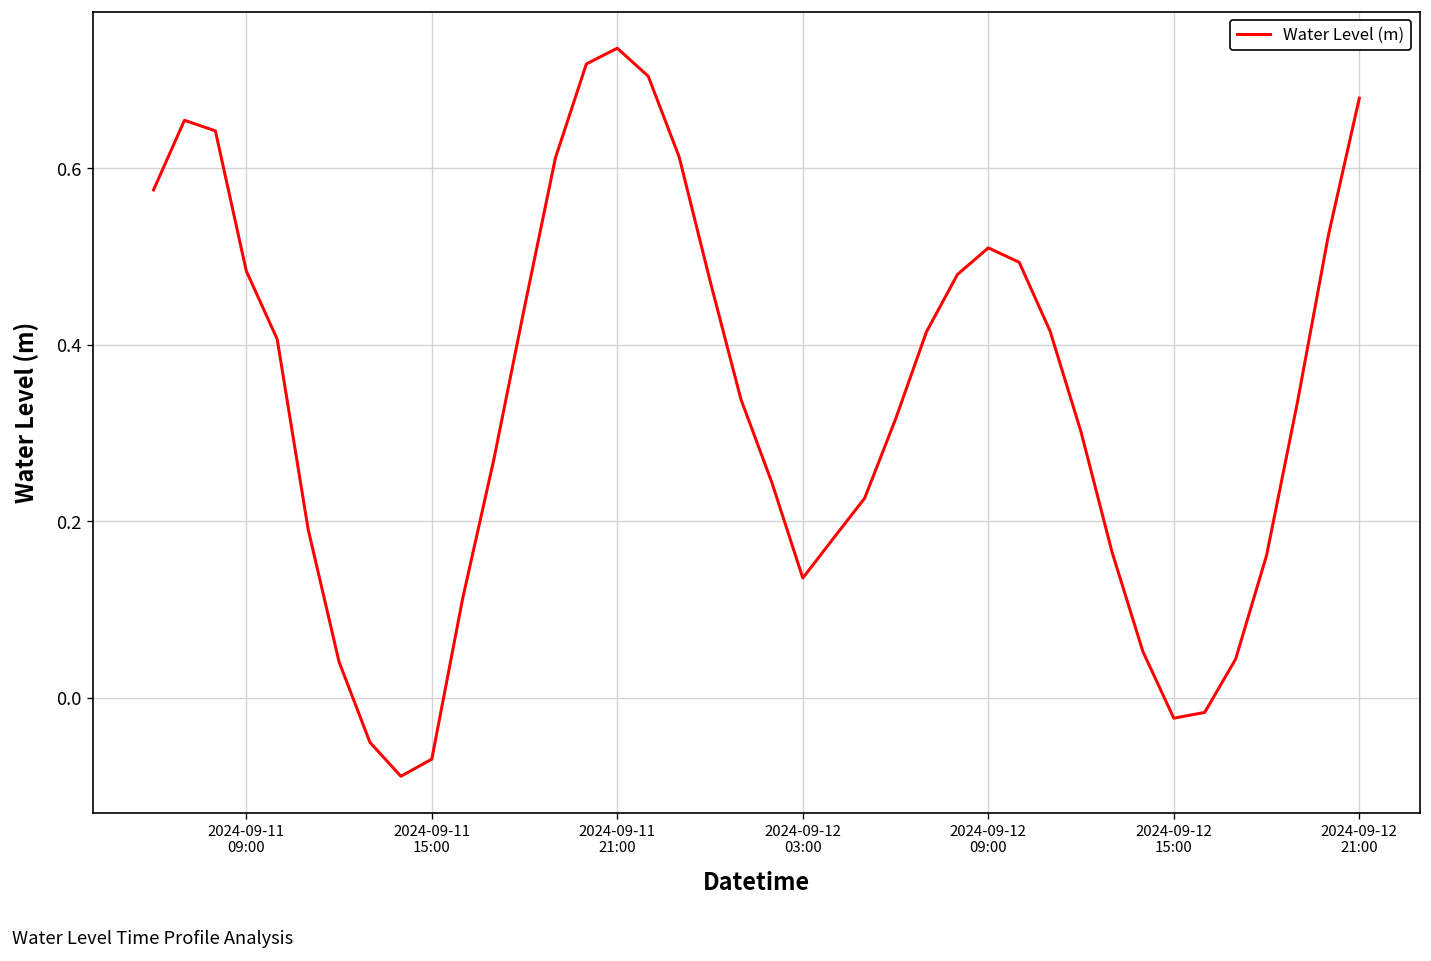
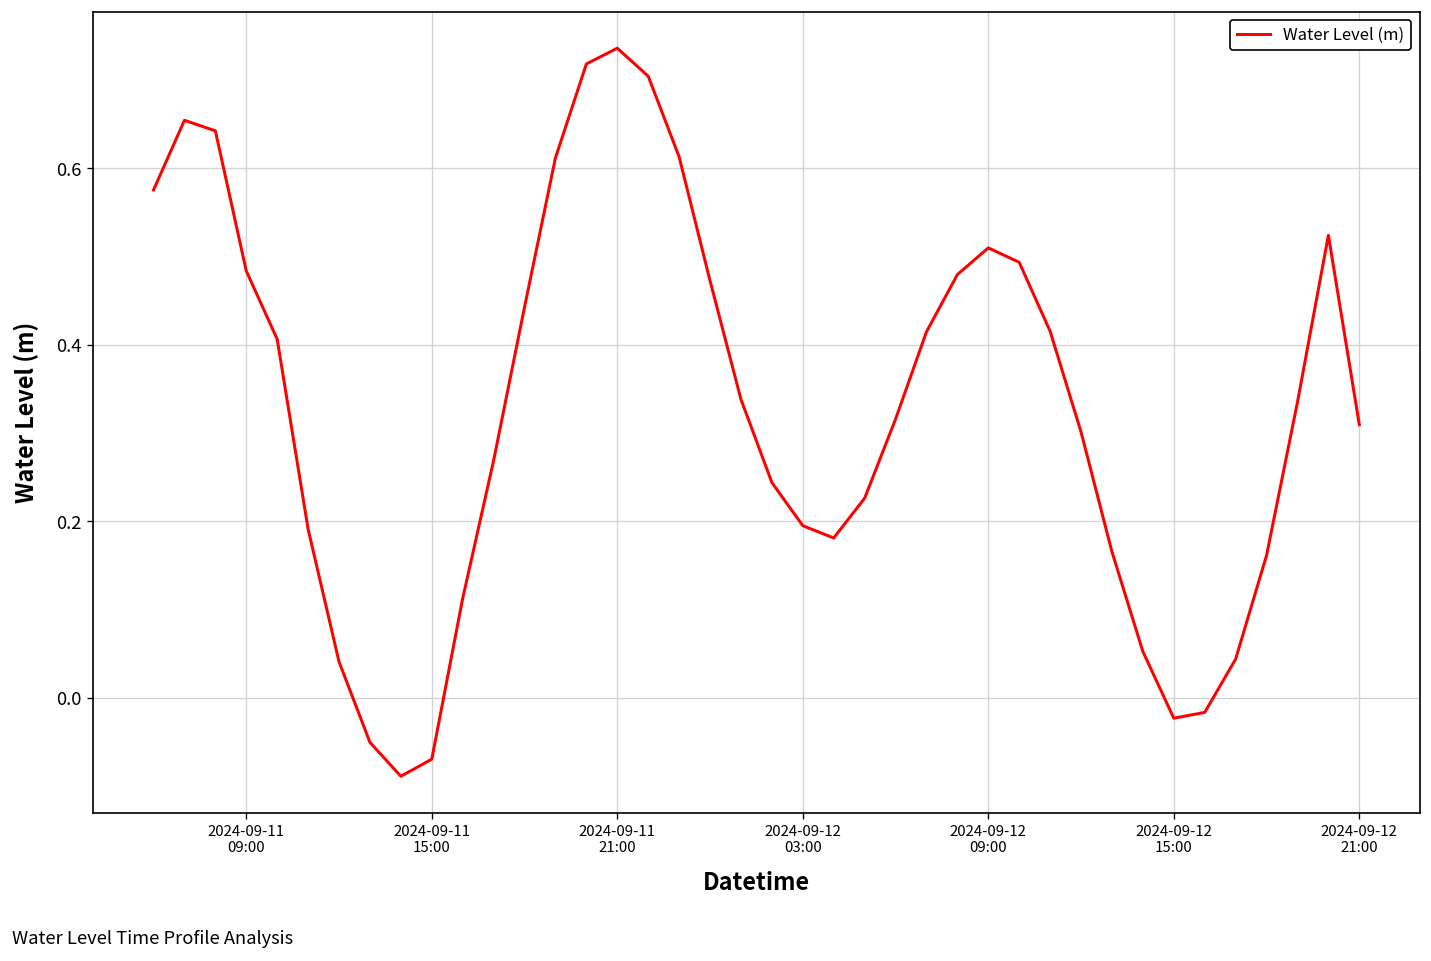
  {
    "2024-09-11 09:00": 0.48,
    "2024-09-11 15:00": -0.07,
    "2024-09-11 21:00": 0.74,
-   "2024-09-12 03:00": 0.14,
+   "2024-09-12 03:00": 0.20,
    "2024-09-12 09:00": 0.51,
    "2024-09-12 15:00": -0.02,
-   "2024-09-12 21:00": 0.68
+   "2024-09-12 21:00": 0.31
  }
